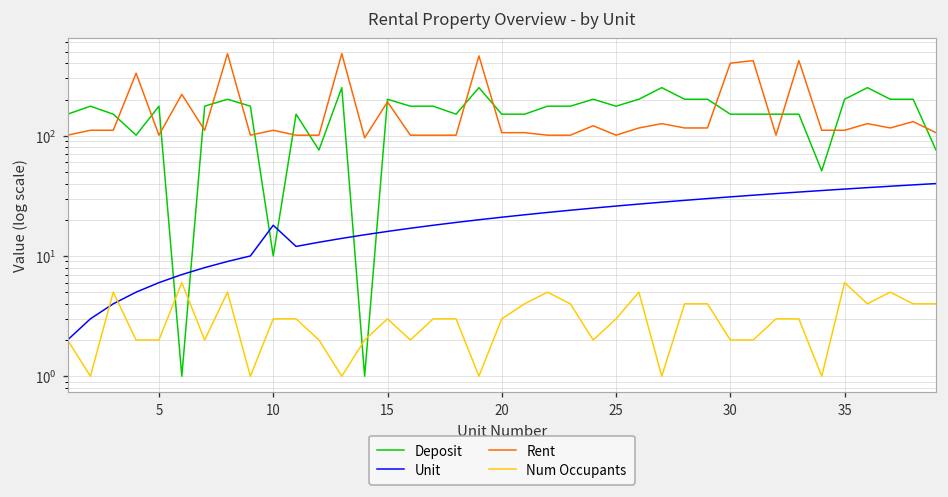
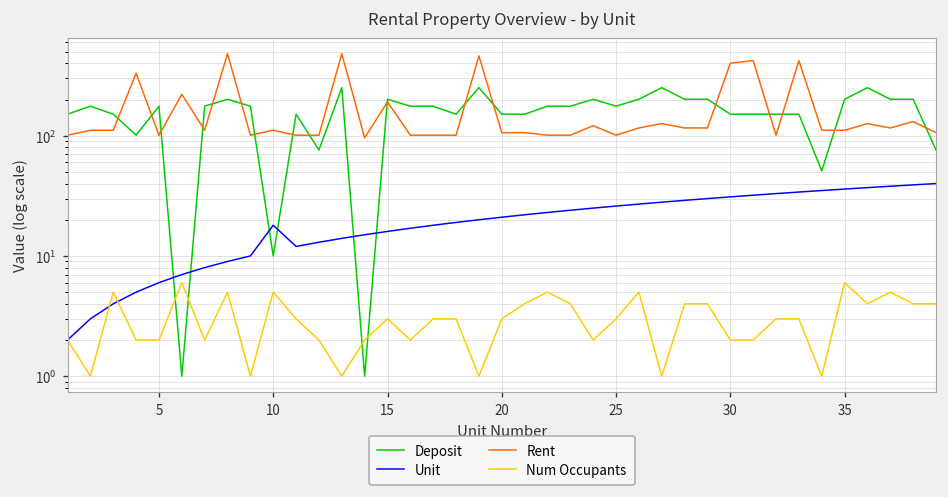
  {
    "Deposit": {
      "5": 180,
      "10": 10,
      "20": 150,
      "25": 180,
      "30": 150,
      "35": 200
    },
    "Unit": {
      "5": 6,
      "10": 18,
      "15": 16,
      "20": 21,
      "25": 26,
      "30": 31,
      "35": 36
    },
    "Rent": {
      "5": 100,
      "10": 110,
      "20": 110,
      "25": 100,
      "30": 400,
      "35": 110
    },
    "Num Occupants": {
      "5": 2.0,
-     "10": 3.0,
+     "10": 5,
      "15": 3.0,
      "20": 3.0,
      "25": 3.0,
      "30": 2.0,
      "35": 6
    }
  }
